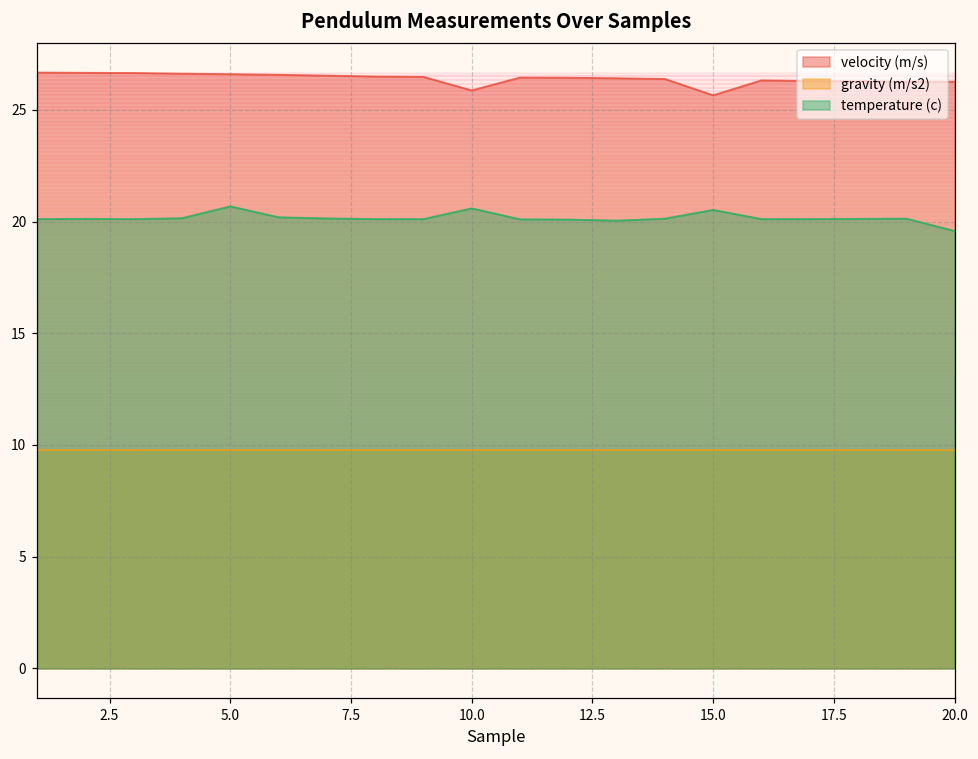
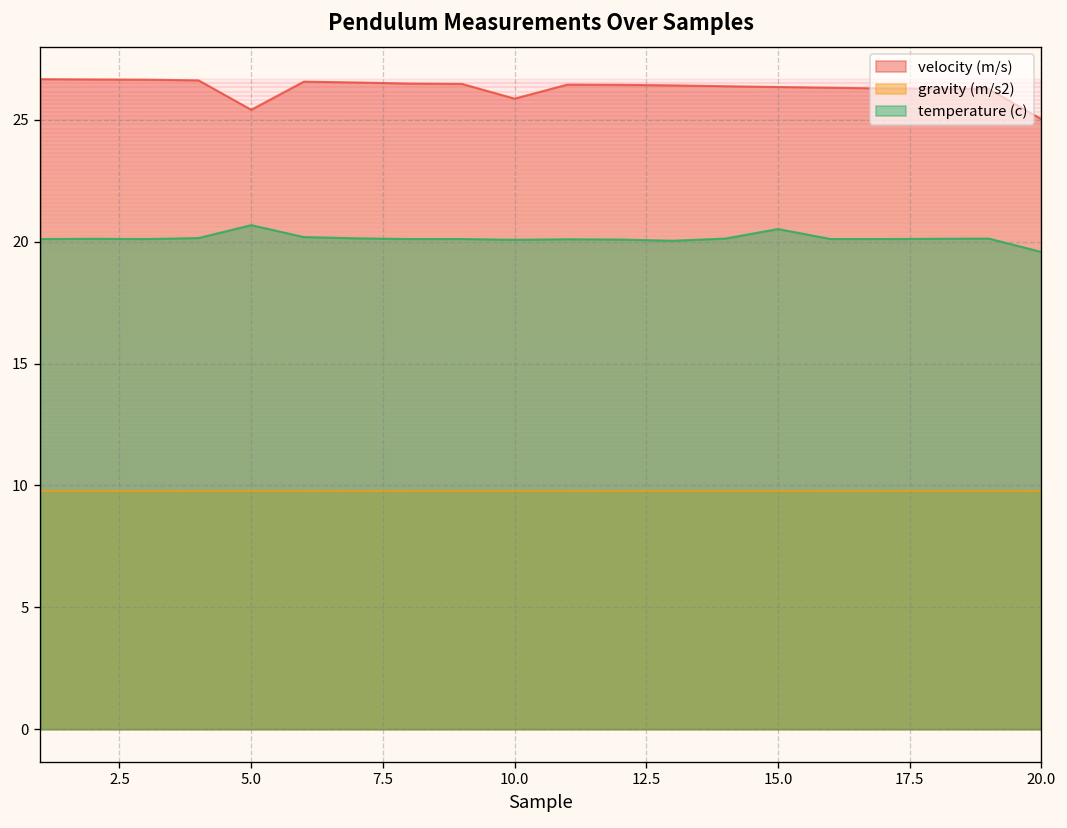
  {
    "velocity (m/s)": {
-     "5.0": 26.6,
+     "5.0": 25.4,
      "10.0": 25.9,
-     "15.0": 25.7,
-     "20.0": 26.3
+     "15.0": 26.3,
+     "20.0": 25.0
    },
    "gravity (m/s2)": {
      "5.0": 9.8,
      "10.0": 9.8,
      "15.0": 9.8,
      "20.0": 9.8
    },
    "temperature (c)": {
      "5.0": 20.7,
-     "10.0": 20.6,
+     "10.0": 20.1,
      "15.0": 20.5,
      "20.0": 19.6
    }
  }
